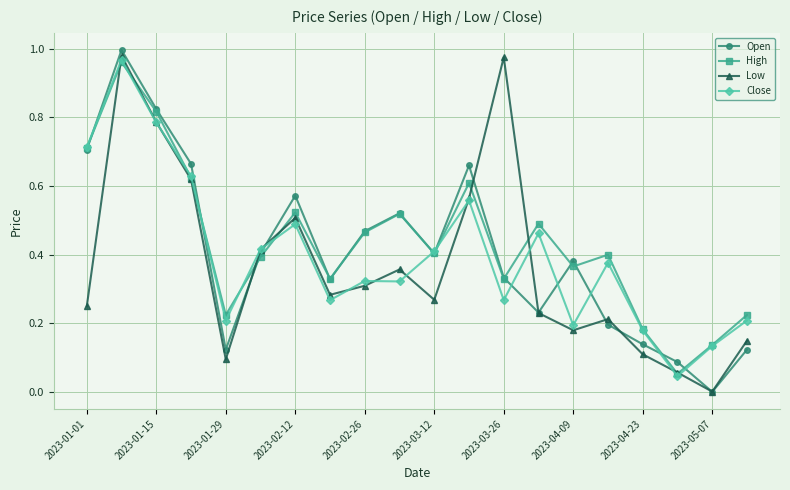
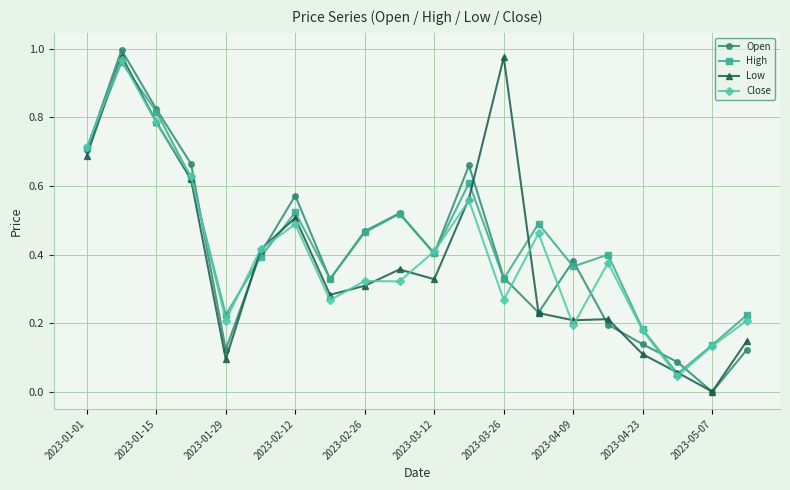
  {
    "Low": {
-     "2023-01-01": 0.25,
+     "2023-01-01": 0.69,
      "2023-01-29": 0.09,
      "2023-02-12": 0.51,
      "2023-02-26": 0.31,
-     "2023-03-12": 0.27,
+     "2023-03-12": 0.33,
      "2023-03-26": 0.98,
-     "2023-04-09": 0.18,
+     "2023-04-09": 0.21,
      "2023-04-23": 0.11
    }
  }
